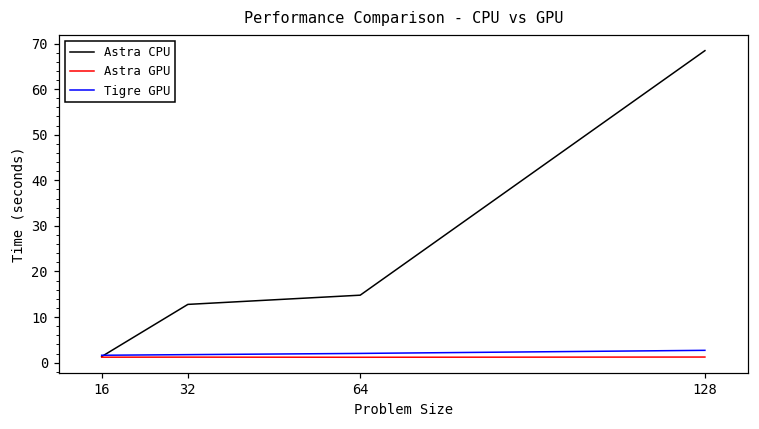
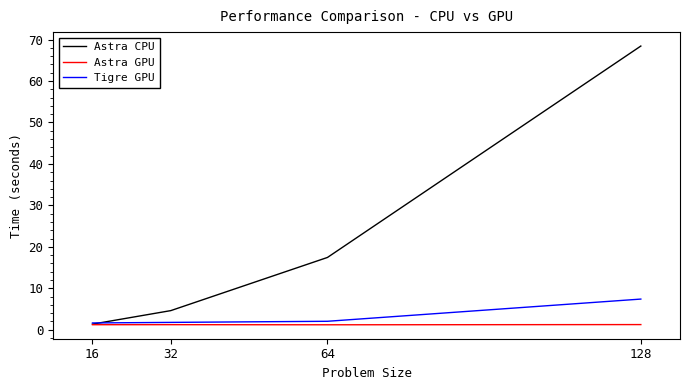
  {
    "Astra CPU": {
-     "32": 13,
-     "64": 15,
+     "32": 5,
+     "64": 17,
      "128": 68
    },
    "Astra GPU": {
      "64": 1,
      "128": 1
    },
    "Tigre GPU": {
      "64": 2,
-     "128": 3
+     "128": 7
    }
  }
